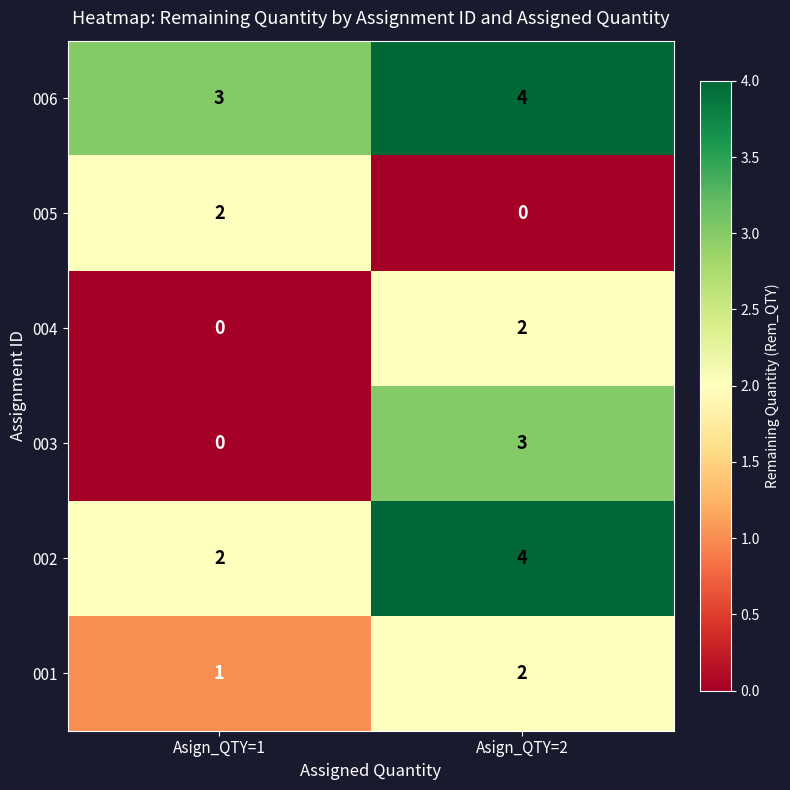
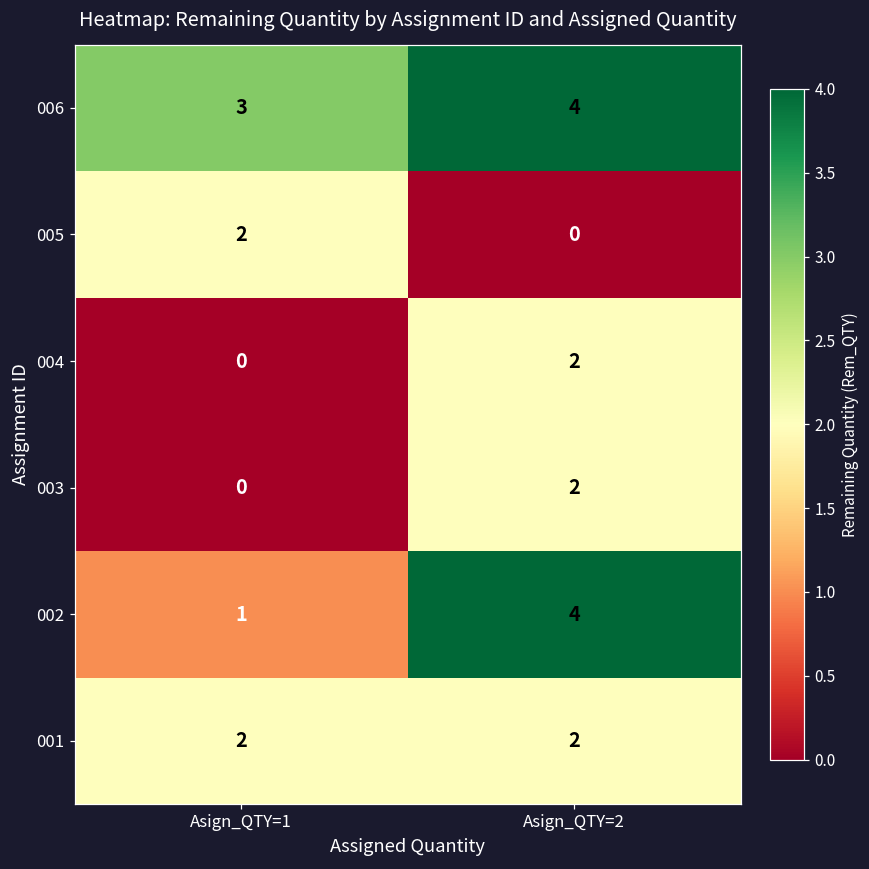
  {
    "006": {
      "Asign_QTY=1": 3,
      "Asign_QTY=2": 4
    },
    "005": {
      "Asign_QTY=1": 2,
      "Asign_QTY=2": 0
    },
    "004": {
      "Asign_QTY=1": 0,
      "Asign_QTY=2": 2
    },
    "003": {
      "Asign_QTY=1": 0,
-     "Asign_QTY=2": 3
+     "Asign_QTY=2": 2
    },
    "002": {
-     "Asign_QTY=1": 2,
+     "Asign_QTY=1": 1,
      "Asign_QTY=2": 4
    },
    "001": {
-     "Asign_QTY=1": 1,
+     "Asign_QTY=1": 2,
      "Asign_QTY=2": 2
    }
  }
